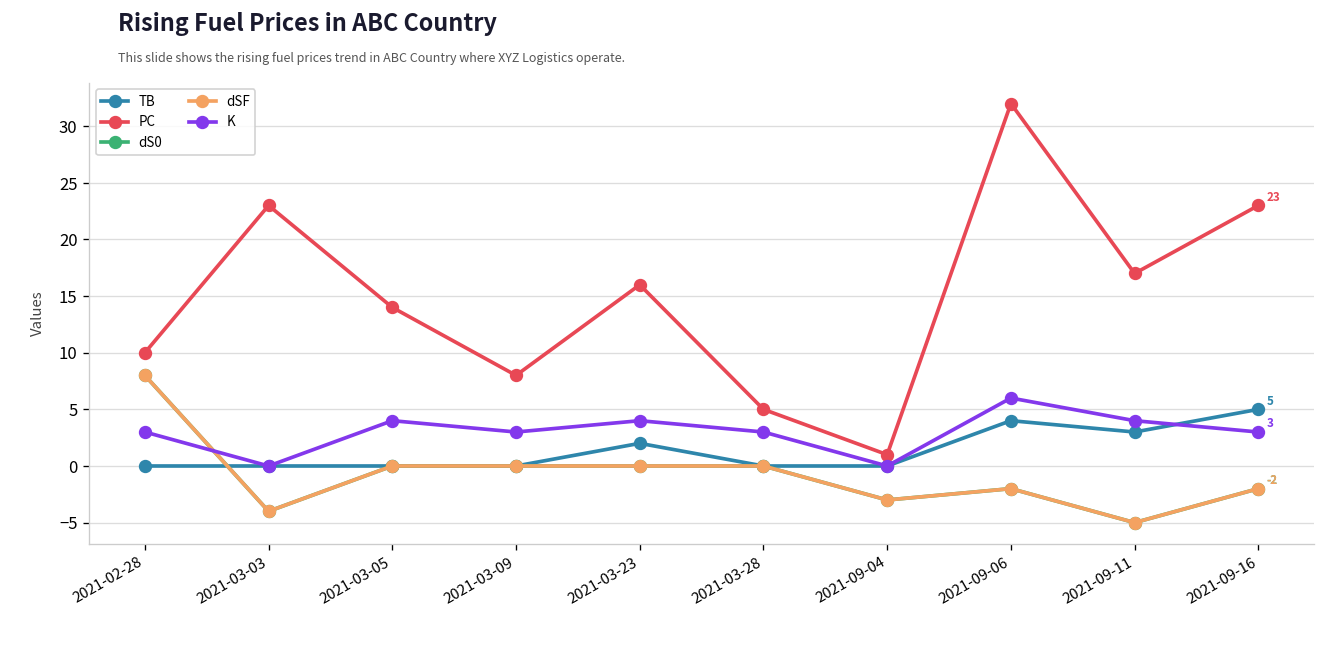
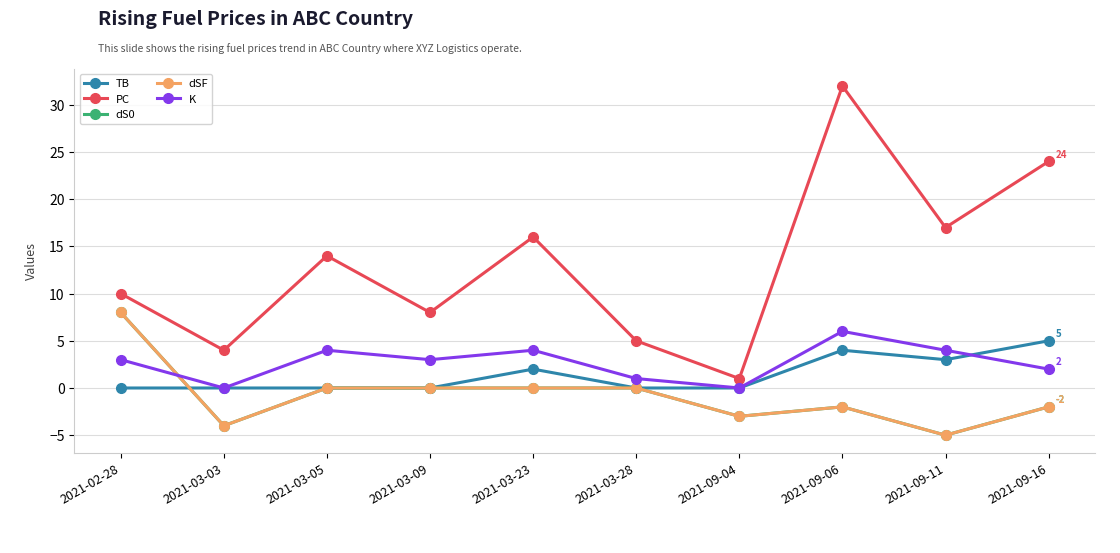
  {
    "TB": {
      "2021-09-16": 5
    },
    "PC": {
-     "2021-03-03": 23,
-     "2021-09-16": 23
+     "2021-03-03": 4,
+     "2021-09-16": 24
    },
    "dSF": {
      "2021-02-28": 8,
      "2021-03-03": -4,
      "2021-03-23": 0,
      "2021-09-04": -3,
      "2021-09-06": -2,
      "2021-09-11": -5
    },
    "K": {
-     "2021-03-28": 3,
-     "2021-09-16": 3
+     "2021-03-28": 1,
+     "2021-09-16": 2
    }
  }
